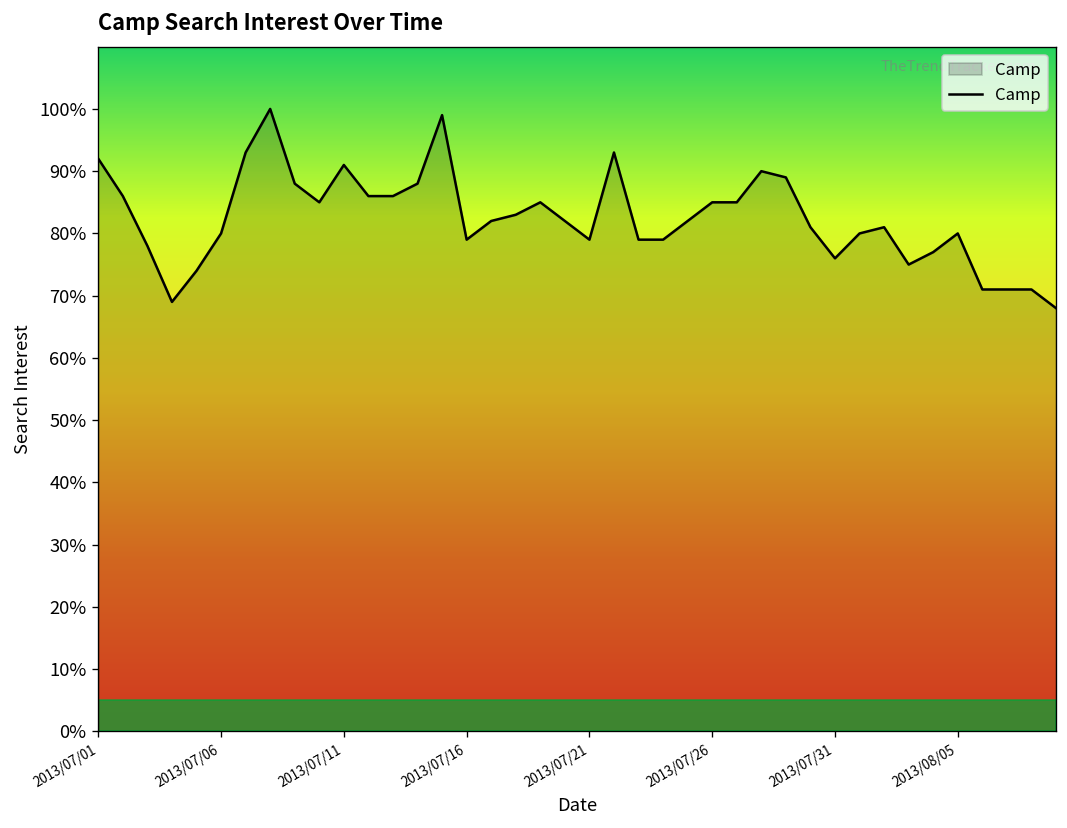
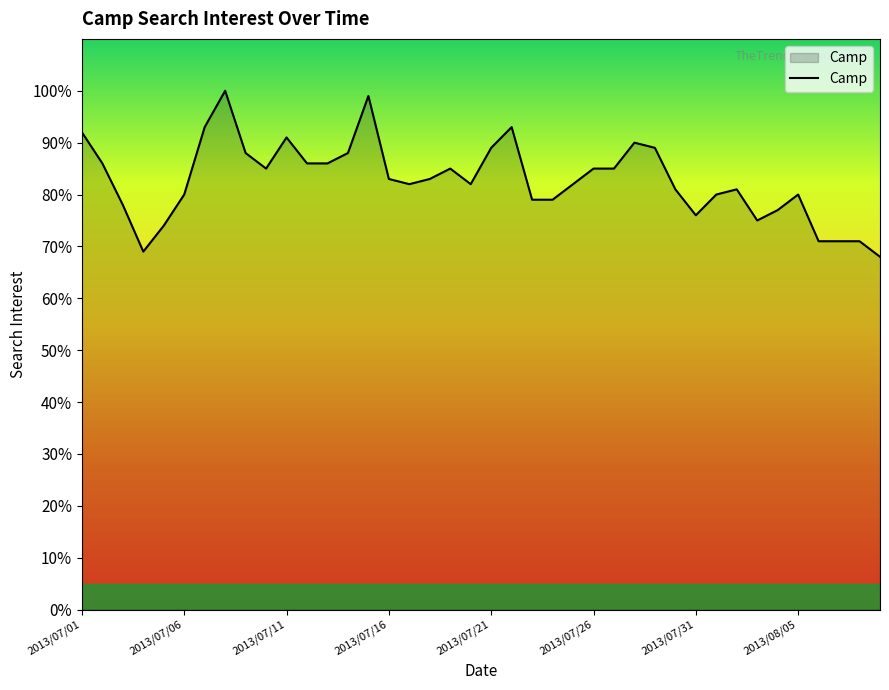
  {
    "2013/07/01": "92%",
    "2013/07/06": "80%",
    "2013/07/11": "91%",
-   "2013/07/16": "79%",
-   "2013/07/21": "79%",
+   "2013/07/16": "83%",
+   "2013/07/21": "89%",
    "2013/07/26": "85%",
    "2013/07/31": "76%",
    "2013/08/05": "80%"
  }
